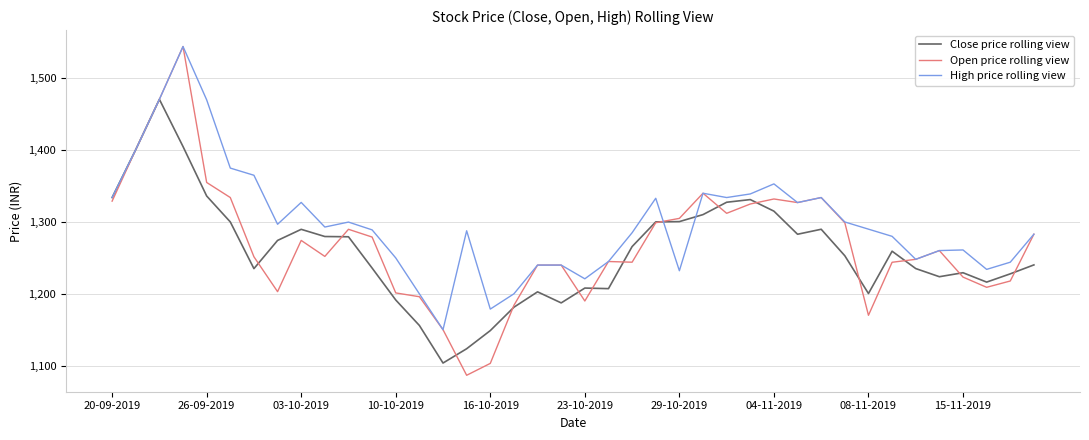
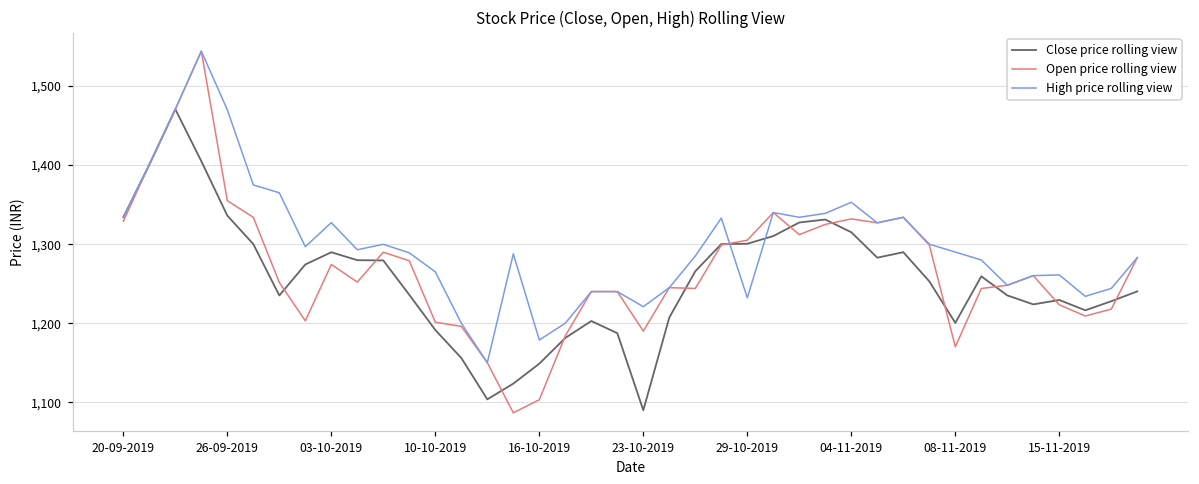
  {
    "Close price rolling view": {
      "26-09-2019": "1,340",
      "03-10-2019": "1,290",
      "10-10-2019": "1,190",
      "16-10-2019": "1,150",
-     "23-10-2019": "1,210",
+     "23-10-2019": "1,090",
      "29-10-2019": "1,300",
      "04-11-2019": "1,320",
      "08-11-2019": "1,200",
      "15-11-2019": "1,230"
    },
    "Open price rolling view": {
      "20-09-2019": "1,330",
      "26-09-2019": "1,360",
      "03-10-2019": "1,270",
      "10-10-2019": "1,200",
      "16-10-2019": "1,100",
      "23-10-2019": "1,190",
      "29-10-2019": "1,310",
      "04-11-2019": "1,330",
      "08-11-2019": "1,170",
      "15-11-2019": "1,220"
    },
    "High price rolling view": {
      "26-09-2019": "1,470",
      "03-10-2019": "1,330",
-     "10-10-2019": "1,250",
+     "10-10-2019": "1,260",
      "16-10-2019": "1,180",
      "23-10-2019": "1,220",
      "29-10-2019": "1,230",
      "04-11-2019": "1,350",
      "08-11-2019": "1,290",
      "15-11-2019": "1,260"
    }
  }
